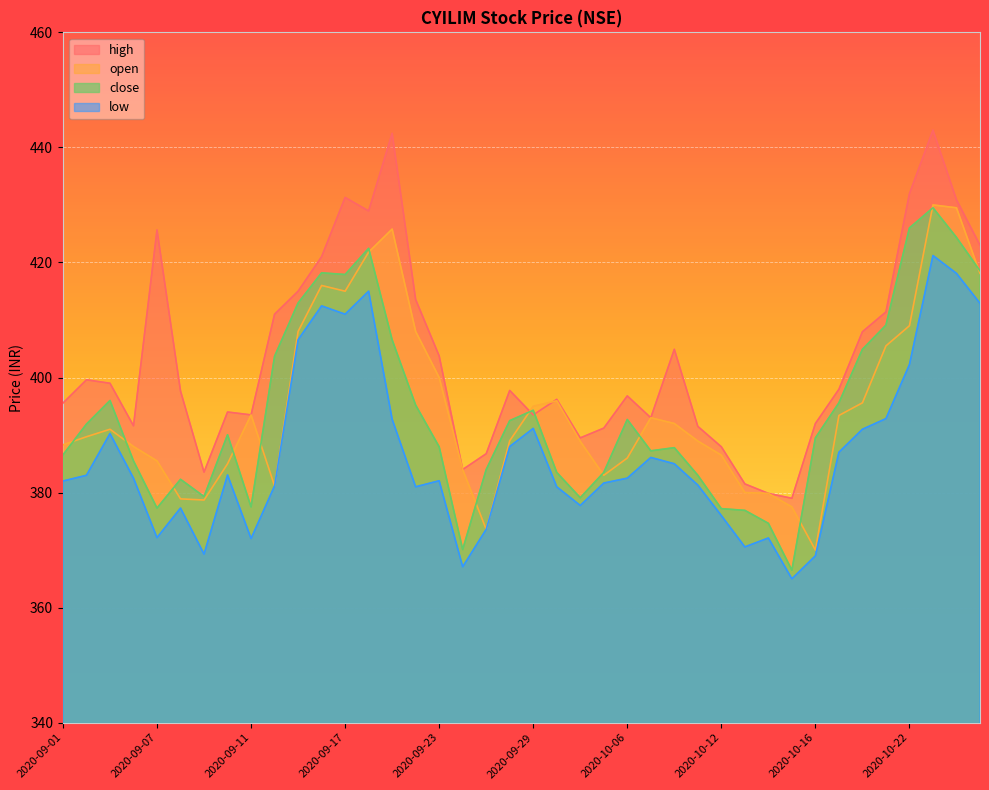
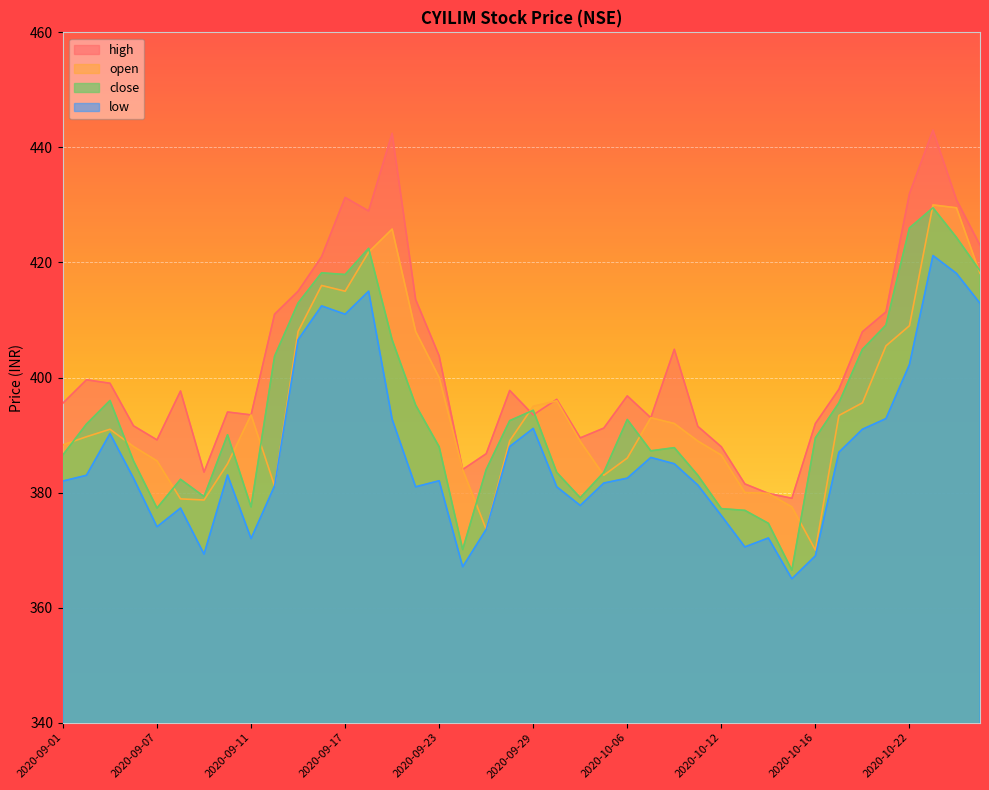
  {
    "high": {
      "2020-09-01": 396,
-     "2020-09-07": 426,
+     "2020-09-07": 389,
      "2020-09-17": 431,
      "2020-09-23": 404,
      "2020-09-29": 394,
      "2020-10-06": 397,
      "2020-10-12": 388,
      "2020-10-16": 392,
      "2020-10-22": 432
    },
    "open": {
      "2020-09-01": 388,
      "2020-09-07": 386,
      "2020-09-17": 415,
      "2020-09-23": 400,
      "2020-09-29": 395,
      "2020-10-06": 386,
      "2020-10-12": 387,
      "2020-10-16": 370,
      "2020-10-22": 409
    },
    "close": {
      "2020-09-01": 387,
      "2020-09-07": 377,
      "2020-09-11": 378,
      "2020-09-17": 418,
      "2020-09-23": 388,
      "2020-09-29": 394,
      "2020-10-06": 393,
      "2020-10-12": 377,
      "2020-10-16": 390,
      "2020-10-22": 426
    },
    "low": {
      "2020-09-01": 382,
-     "2020-09-07": 372,
+     "2020-09-07": 374,
      "2020-09-11": 372,
      "2020-09-17": 411,
      "2020-09-23": 382,
      "2020-09-29": 391,
      "2020-10-06": 383,
      "2020-10-12": 376,
      "2020-10-16": 369,
      "2020-10-22": 402
    }
  }
